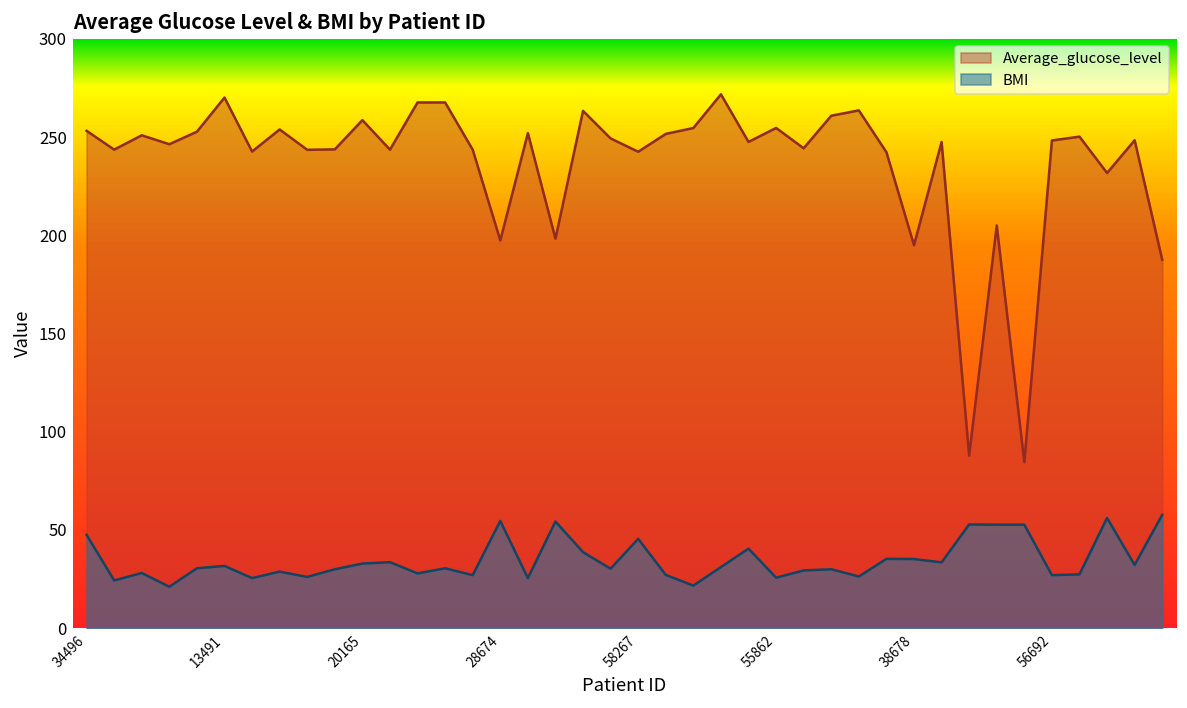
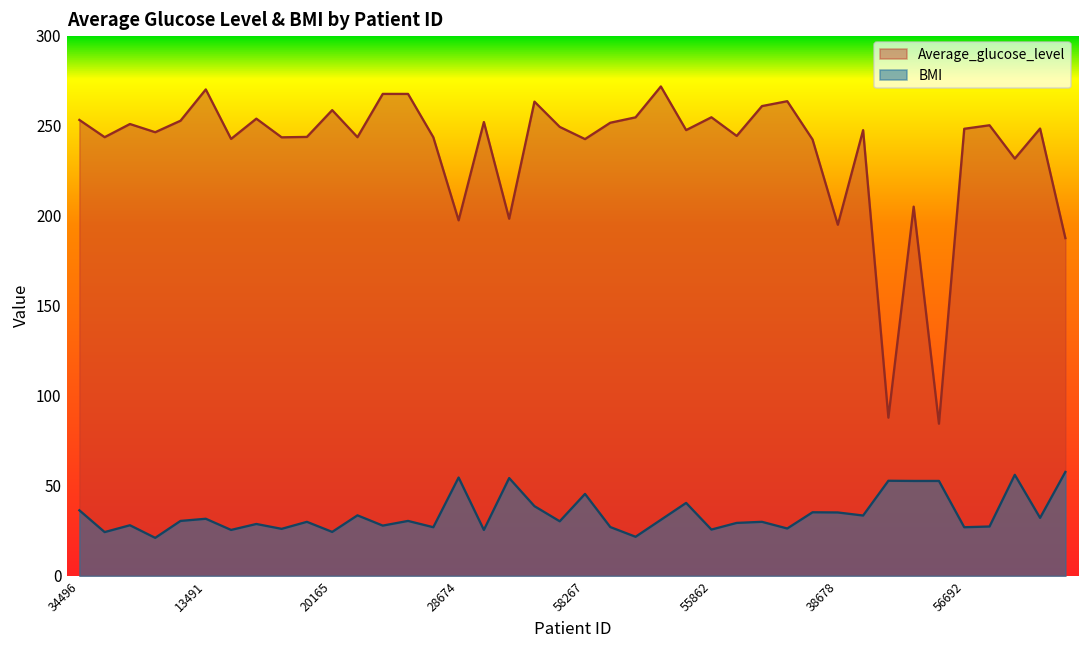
  {
    "Average_glucose_level": {
      "34496": 253,
      "13491": 270,
      "20165": 259,
      "28674": 197,
      "58267": 243,
      "55862": 255,
      "38678": 195,
      "56692": 248
    },
    "BMI": {
-     "34496": 48,
+     "34496": 36,
      "13491": 32,
-     "20165": 33,
+     "20165": 24,
      "28674": 55,
      "58267": 46,
      "55862": 26,
      "38678": 35,
      "56692": 27
    }
  }
